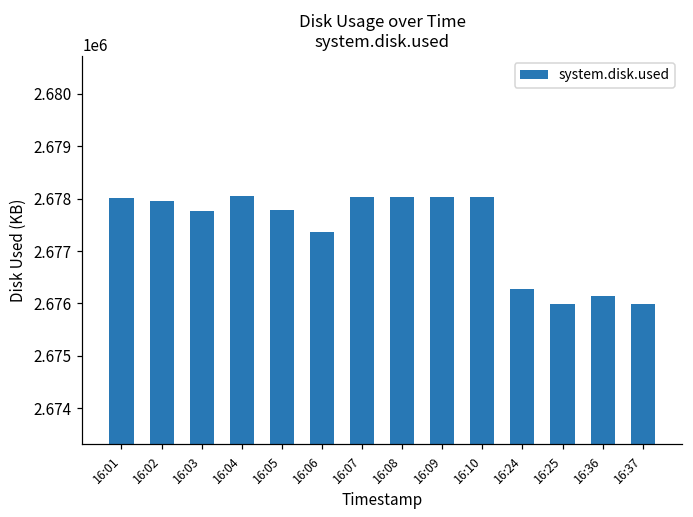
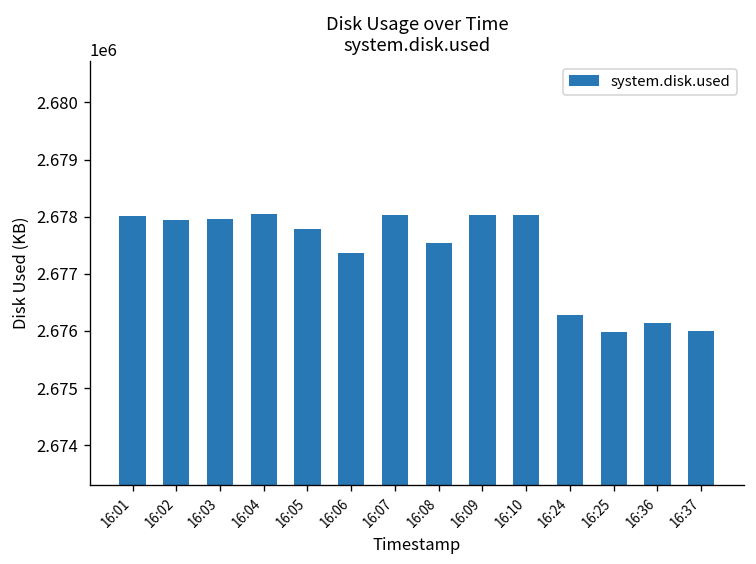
  {
    "16:01": 2678000,
    "16:02": 2677900,
-   "16:03": 2677800,
+   "16:03": 2678000,
    "16:04": 2678000,
    "16:05": 2677800,
    "16:06": 2677400,
    "16:07": 2678000,
-   "16:08": 2678000,
+   "16:08": 2677500,
    "16:09": 2678000,
    "16:10": 2678000,
    "16:24": 2676300,
    "16:25": 2676000,
    "16:36": 2676100,
    "16:37": 2676000
  }
